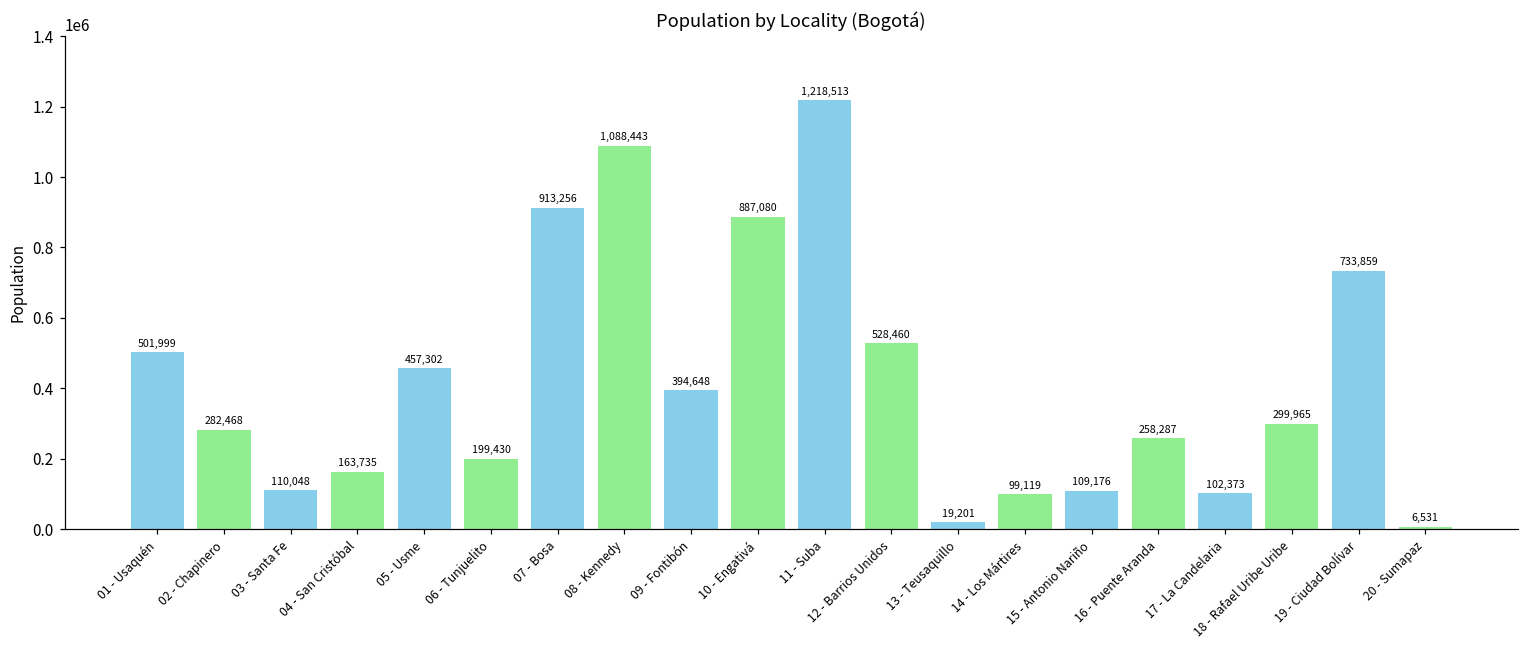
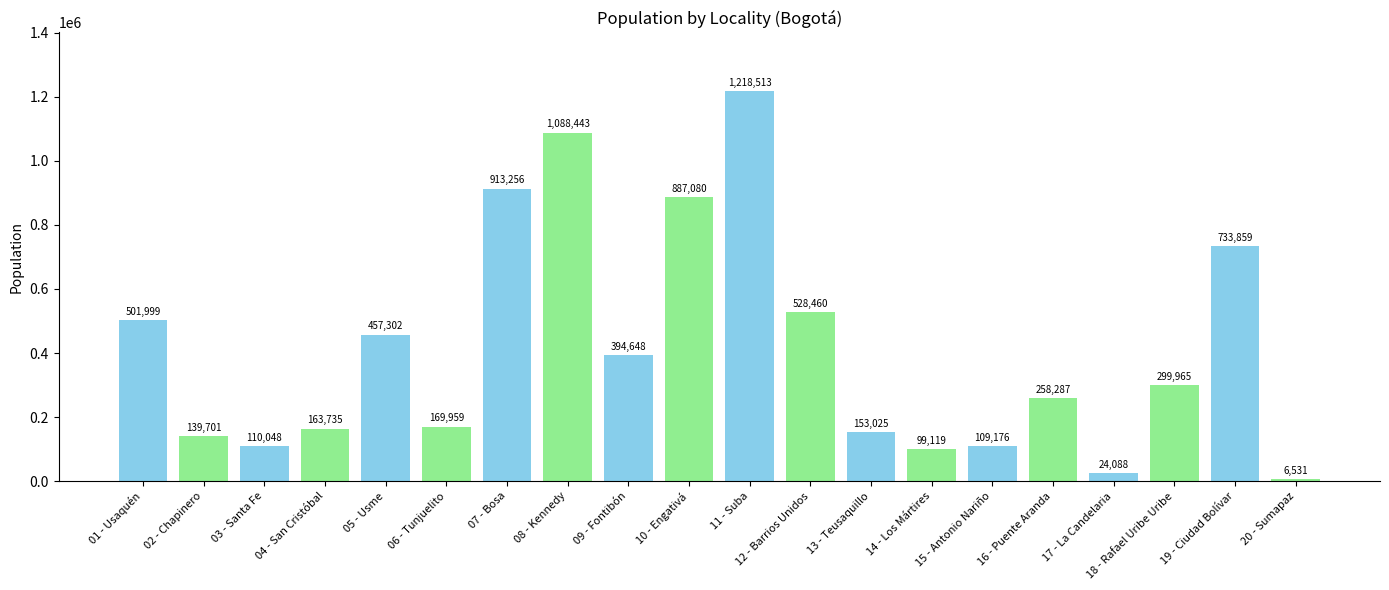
  {
    "01 - Usaquén": "501,999",
-   "02 - Chapinero": "282,468",
+   "02 - Chapinero": "139,701",
    "03 - Santa Fe": "110,048",
    "04 - San Cristóbal": "163,735",
    "05 - Usme": "457,302",
-   "06 - Tunjuelito": "199,430",
+   "06 - Tunjuelito": "169,959",
    "07 - Bosa": "913,256",
    "08 - Kennedy": "1,088,443",
    "09 - Fontibón": "394,648",
    "10 - Engativá": "887,080",
    "11 - Suba": "1,218,513",
    "12 - Barrios Unidos": "528,460",
-   "13 - Teusaquillo": "19,201",
+   "13 - Teusaquillo": "153,025",
    "14 - Los Mártires": "99,119",
    "15 - Antonio Nariño": "109,176",
    "16 - Puente Aranda": "258,287",
-   "17 - La Candelaria": "102,373",
+   "17 - La Candelaria": "24,088",
    "18 - Rafael Uribe Uribe": "299,965",
    "19 - Ciudad Bolívar": "733,859",
    "20 - Sumapaz": "6,531"
  }
